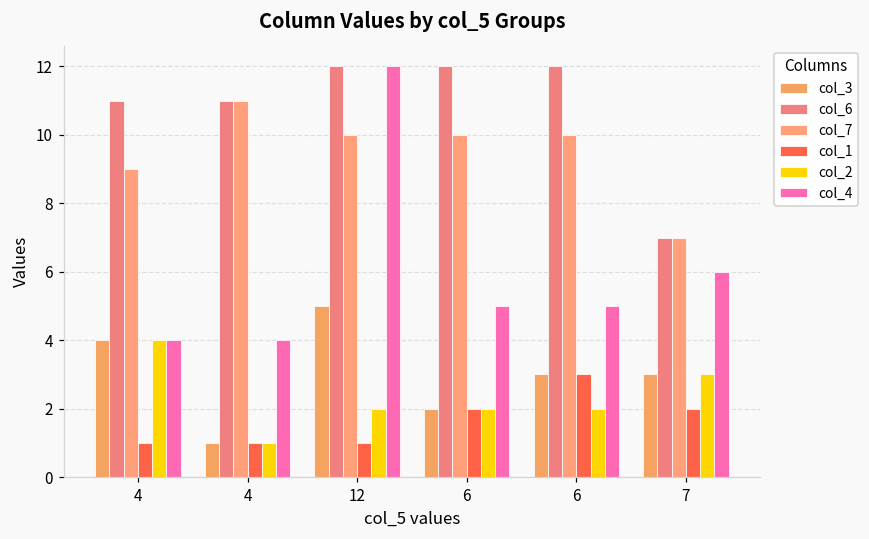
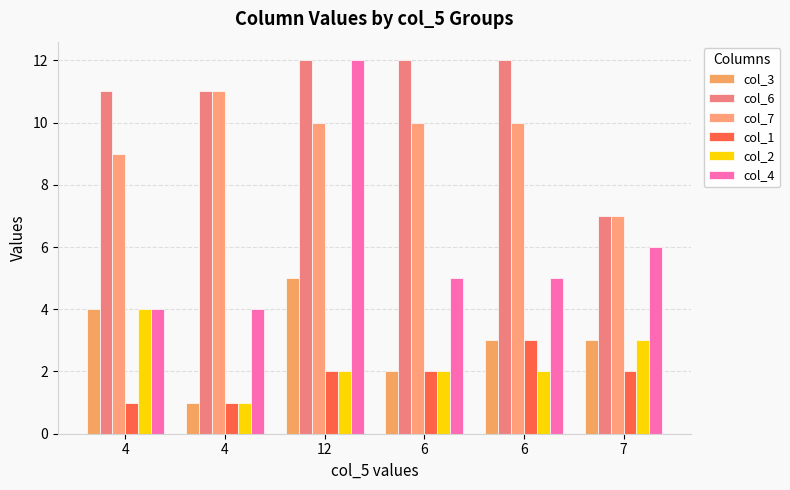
  {
    "col_1": {
-     "12": 1,
+     "12": 2,
      "7": 2
    },
    "col_2": {
      "12": 2,
      "7": 3
    }
  }
